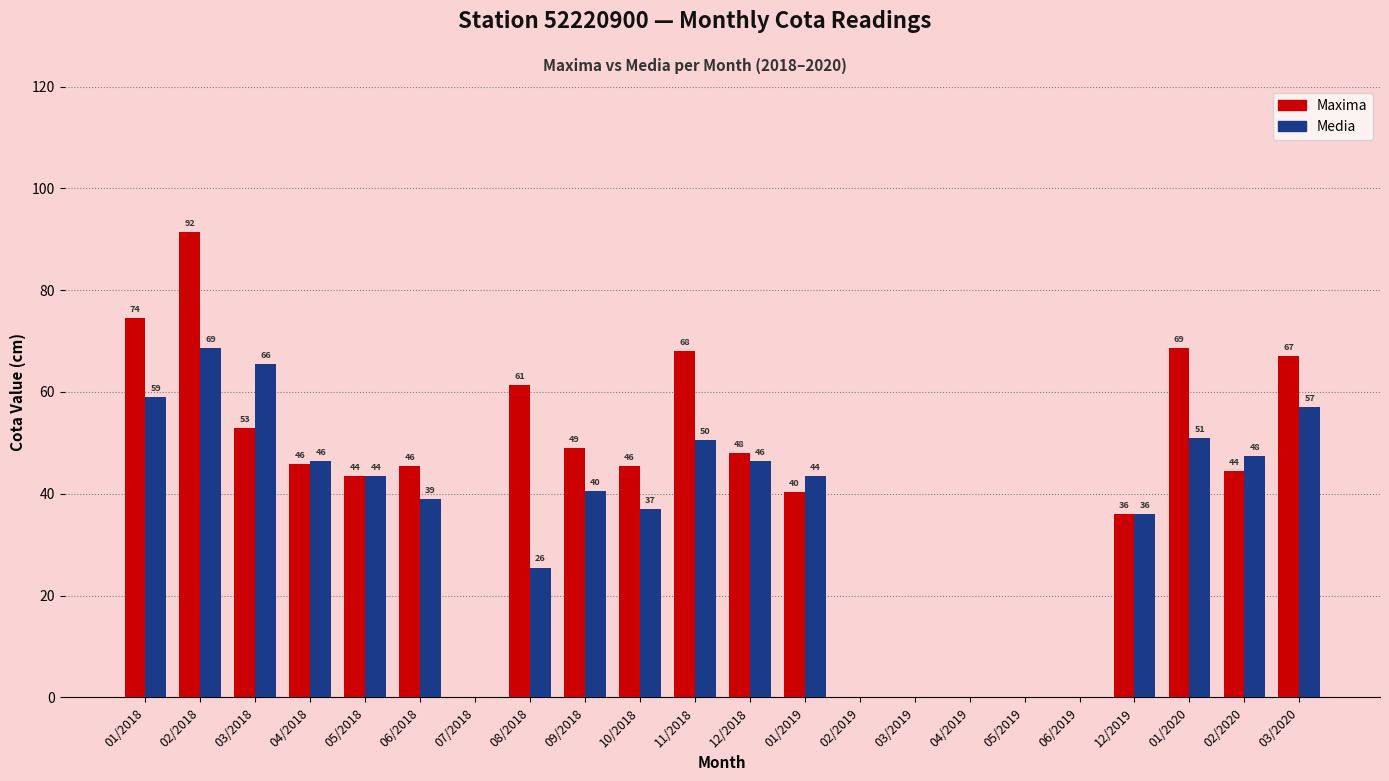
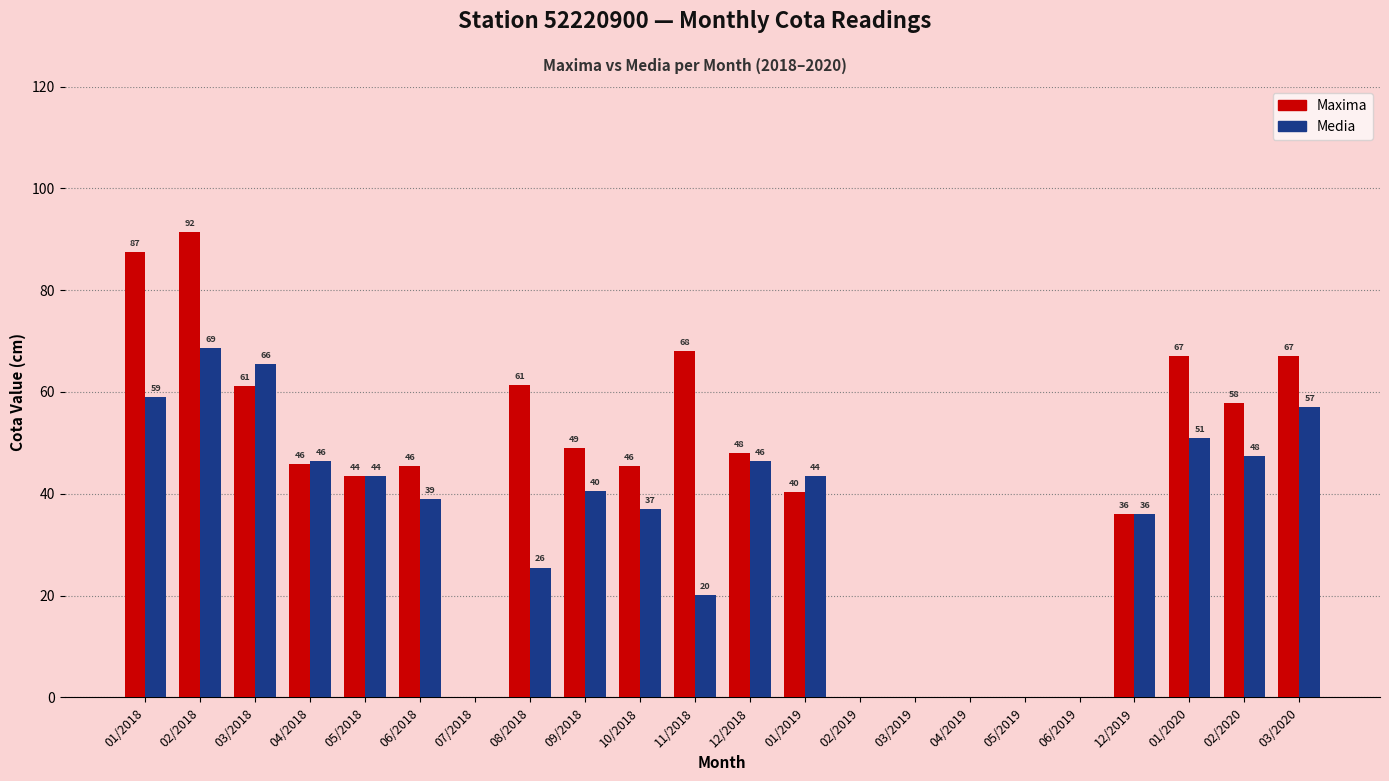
  {
    "Maxima": {
-     "01/2018": 74,
+     "01/2018": 87,
      "02/2018": 92,
-     "03/2018": 53,
+     "03/2018": 61,
      "04/2018": 46,
      "05/2018": 44,
      "06/2018": 46,
      "08/2018": 61,
      "09/2018": 49,
      "10/2018": 46,
      "11/2018": 68,
      "12/2018": 48,
      "01/2019": 40,
      "12/2019": 36,
-     "01/2020": 69,
-     "02/2020": 44,
+     "01/2020": 67,
+     "02/2020": 58,
      "03/2020": 67
    },
    "Media": {
      "01/2018": 59,
      "02/2018": 69,
      "03/2018": 66,
      "04/2018": 46,
      "05/2018": 44,
      "06/2018": 39,
      "08/2018": 26,
      "09/2018": 40,
      "10/2018": 37,
-     "11/2018": 50,
+     "11/2018": 20,
      "12/2018": 46,
      "01/2019": 44,
      "12/2019": 36,
      "01/2020": 51,
      "02/2020": 48,
      "03/2020": 57
    }
  }
